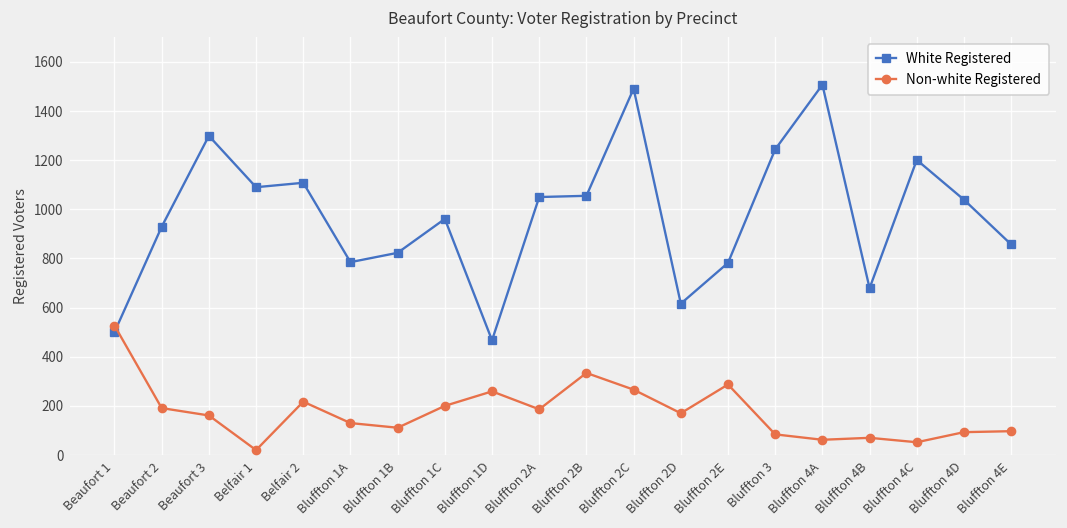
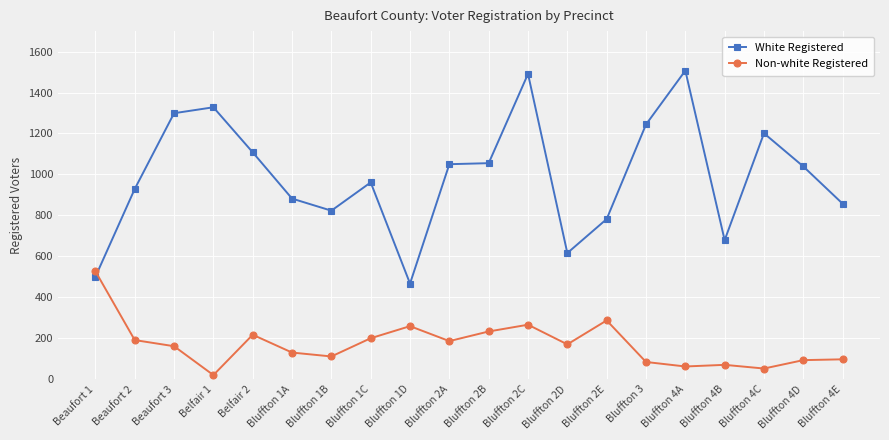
  {
    "White Registered": {
      "Beaufort 1": 500,
      "Beaufort 2": 930,
      "Beaufort 3": 1300,
-     "Belfair 1": 1090,
+     "Belfair 1": 1330,
      "Belfair 2": 1110,
-     "Bluffton 1A": 790,
+     "Bluffton 1A": 880,
      "Bluffton 1B": 820,
      "Bluffton 1C": 960,
      "Bluffton 1D": 470,
      "Bluffton 2A": 1050,
      "Bluffton 2B": 1060,
      "Bluffton 2C": 1490,
      "Bluffton 2D": 620,
      "Bluffton 2E": 780,
      "Bluffton 3": 1240,
      "Bluffton 4A": 1510,
      "Bluffton 4B": 680,
      "Bluffton 4C": 1200,
      "Bluffton 4D": 1040,
      "Bluffton 4E": 860
    },
    "Non-white Registered": {
      "Beaufort 1": 530,
      "Beaufort 2": 190,
      "Beaufort 3": 160,
      "Belfair 1": 20,
      "Belfair 2": 220,
      "Bluffton 1A": 130,
      "Bluffton 1B": 110,
      "Bluffton 1C": 200,
      "Bluffton 1D": 260,
      "Bluffton 2A": 190,
-     "Bluffton 2B": 330,
+     "Bluffton 2B": 230,
      "Bluffton 2C": 270,
      "Bluffton 2D": 170,
      "Bluffton 2E": 290,
      "Bluffton 3": 80,
      "Bluffton 4A": 60,
      "Bluffton 4B": 70,
      "Bluffton 4C": 50,
      "Bluffton 4D": 90,
      "Bluffton 4E": 100
    }
  }
